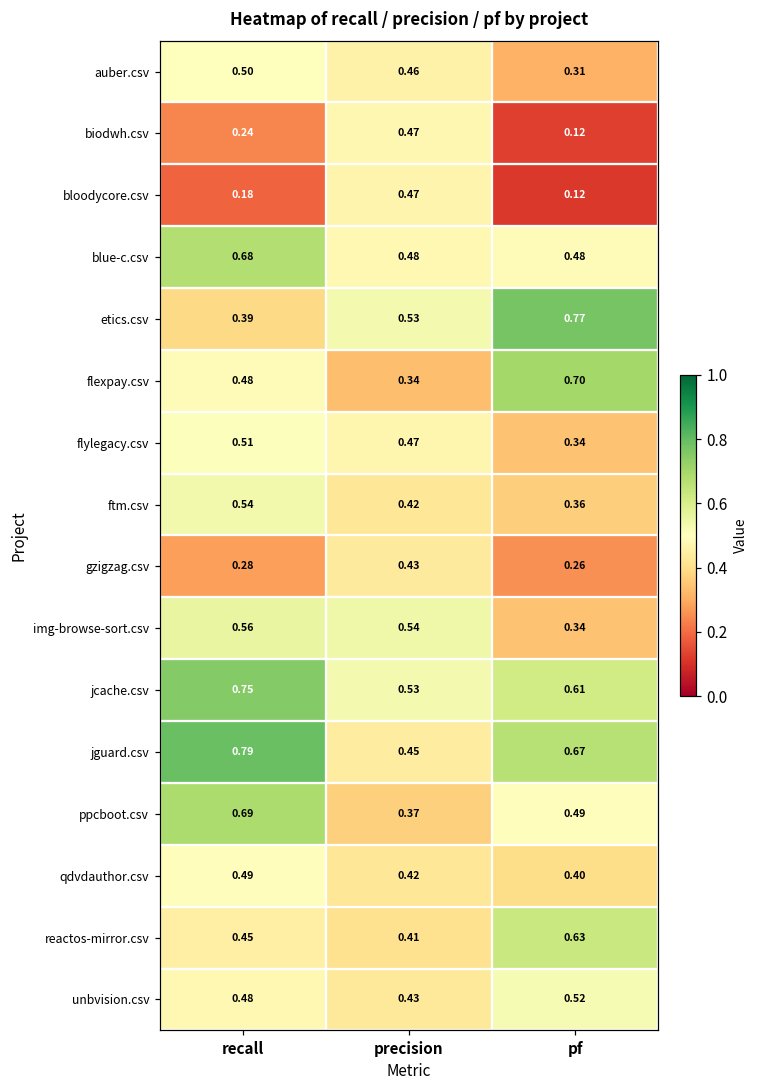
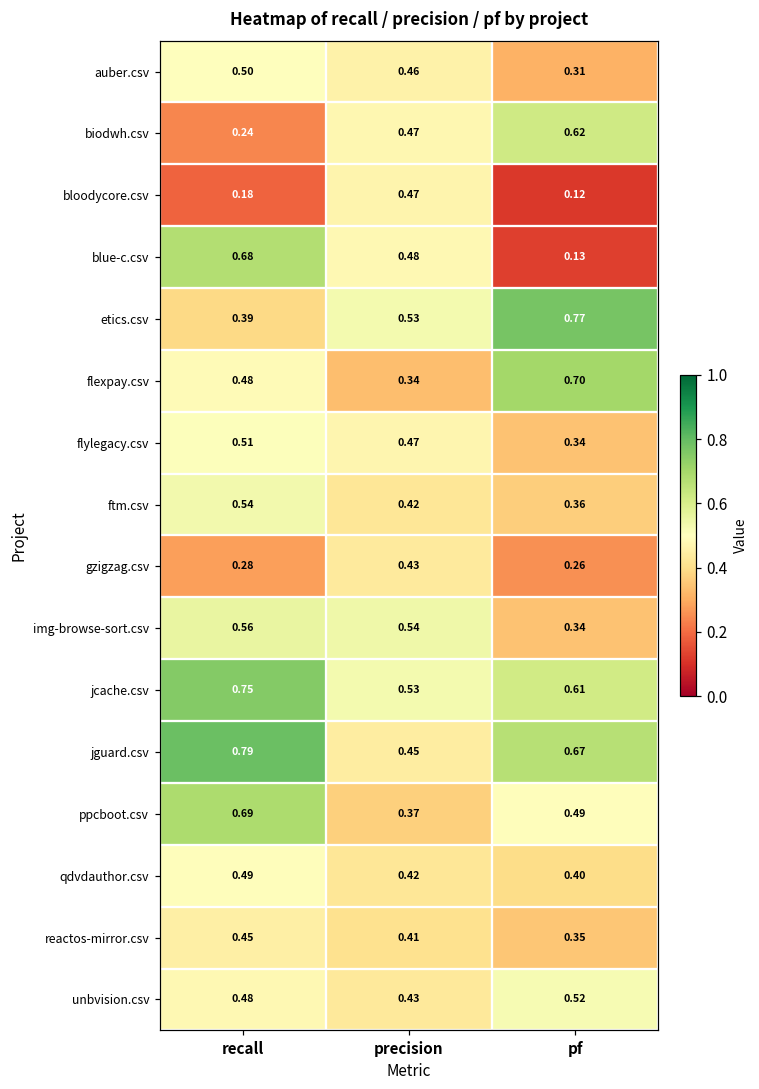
  {
    "auber.csv": {
      "recall": 0.50,
      "precision": 0.46,
      "pf": 0.31
    },
    "biodwh.csv": {
      "recall": 0.24,
      "precision": 0.47,
-     "pf": 0.12
+     "pf": 0.62
    },
    "bloodycore.csv": {
      "recall": 0.18,
      "precision": 0.47,
      "pf": 0.12
    },
    "blue-c.csv": {
      "recall": 0.68,
      "precision": 0.48,
-     "pf": 0.48
+     "pf": 0.13
    },
    "etics.csv": {
      "recall": 0.39,
      "precision": 0.53,
      "pf": 0.77
    },
    "flexpay.csv": {
      "recall": 0.48,
      "precision": 0.34,
      "pf": 0.70
    },
    "flylegacy.csv": {
      "recall": 0.51,
      "precision": 0.47,
      "pf": 0.34
    },
    "ftm.csv": {
      "recall": 0.54,
      "precision": 0.42,
      "pf": 0.36
    },
    "gzigzag.csv": {
      "recall": 0.28,
      "precision": 0.43,
      "pf": 0.26
    },
    "img-browse-sort.csv": {
      "recall": 0.56,
      "precision": 0.54,
      "pf": 0.34
    },
    "jcache.csv": {
      "recall": 0.75,
      "precision": 0.53,
      "pf": 0.61
    },
    "jguard.csv": {
      "recall": 0.79,
      "precision": 0.45,
      "pf": 0.67
    },
    "ppcboot.csv": {
      "recall": 0.69,
      "precision": 0.37,
      "pf": 0.49
    },
    "qdvdauthor.csv": {
      "recall": 0.49,
      "precision": 0.42,
      "pf": 0.40
    },
    "reactos-mirror.csv": {
      "recall": 0.45,
      "precision": 0.41,
-     "pf": 0.63
+     "pf": 0.35
    },
    "unbvision.csv": {
      "recall": 0.48,
      "precision": 0.43,
      "pf": 0.52
    }
  }
